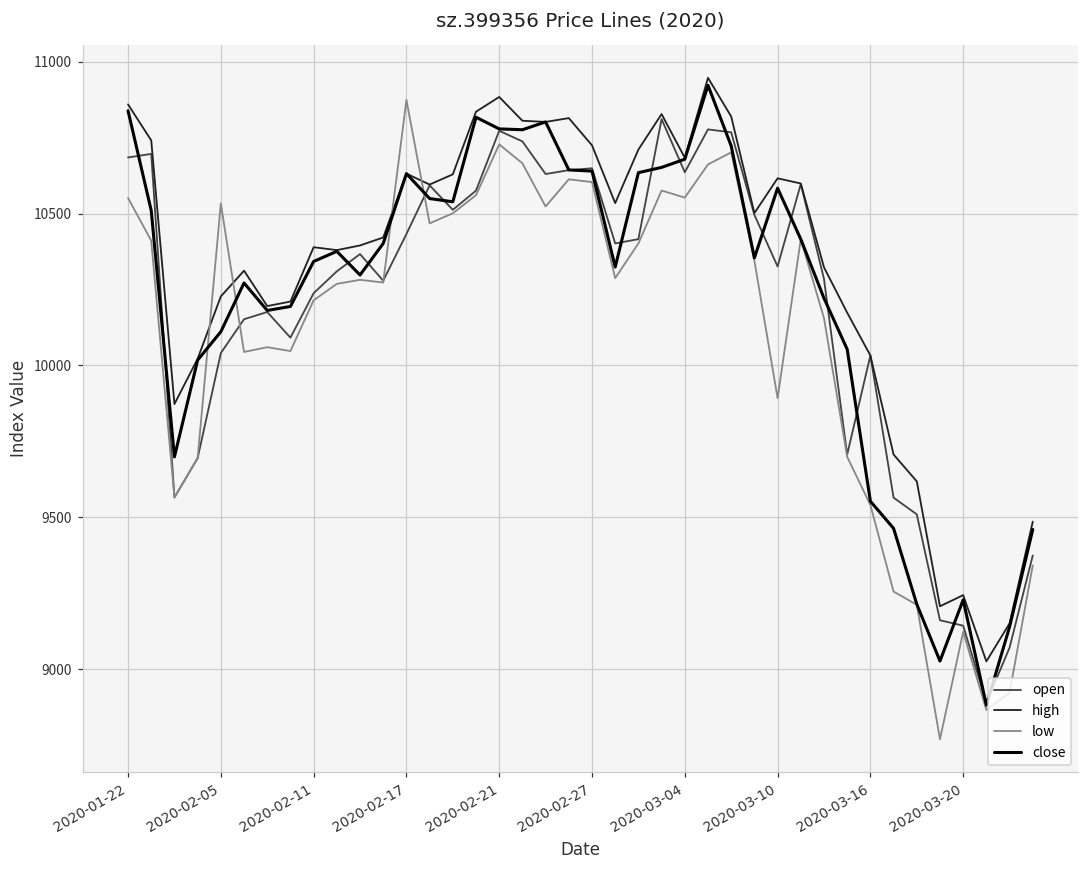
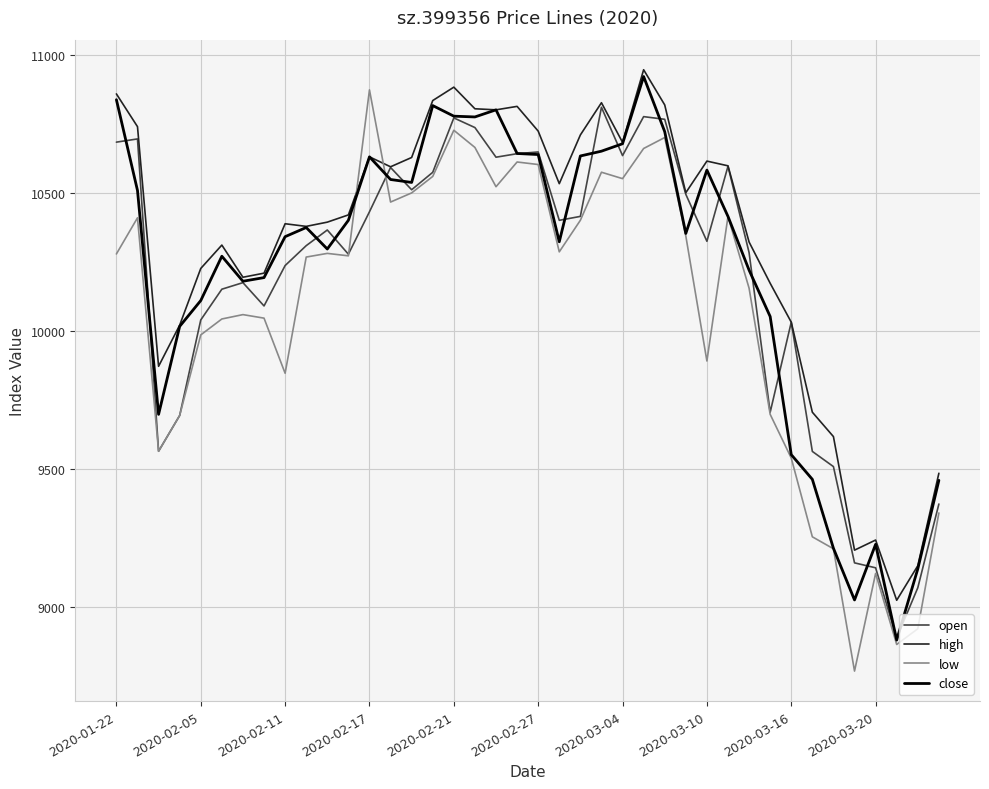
  {
    "low": {
-     "2020-01-22": 10550,
-     "2020-02-05": 10530,
-     "2020-02-11": 10210,
+     "2020-01-22": 10280,
+     "2020-02-05": 9990,
+     "2020-02-11": 9850,
      "2020-02-17": 10870,
      "2020-02-21": 10730,
      "2020-02-27": 10600,
      "2020-03-04": 10550,
      "2020-03-10": 9890,
      "2020-03-16": 9540,
      "2020-03-20": 9120
    }
  }
